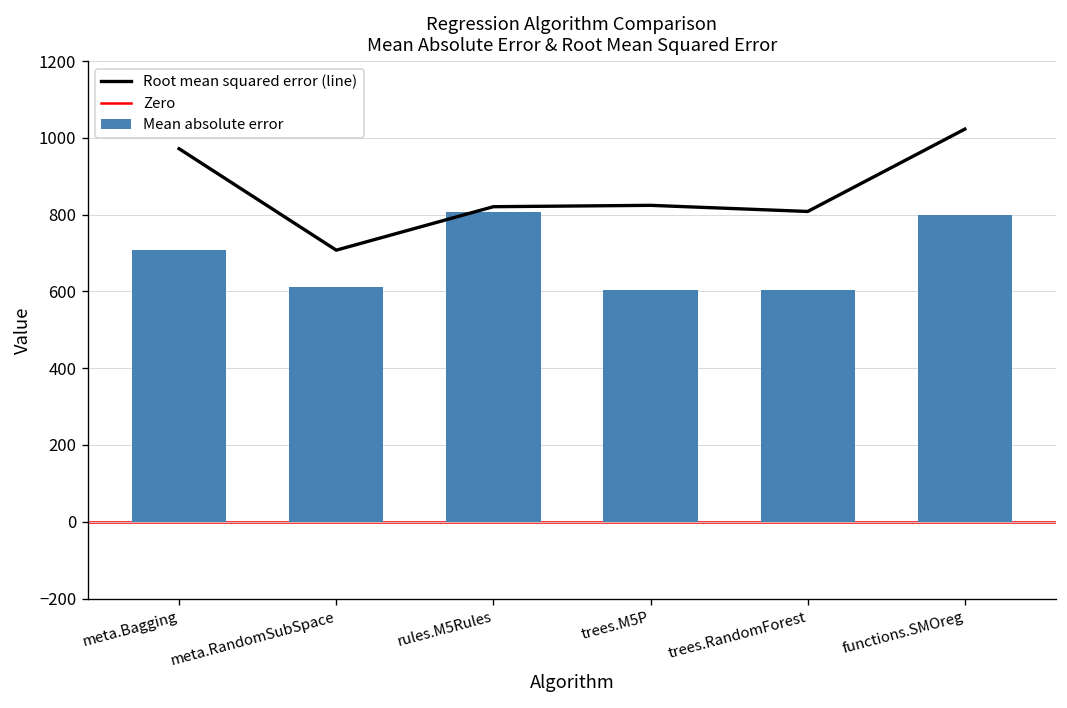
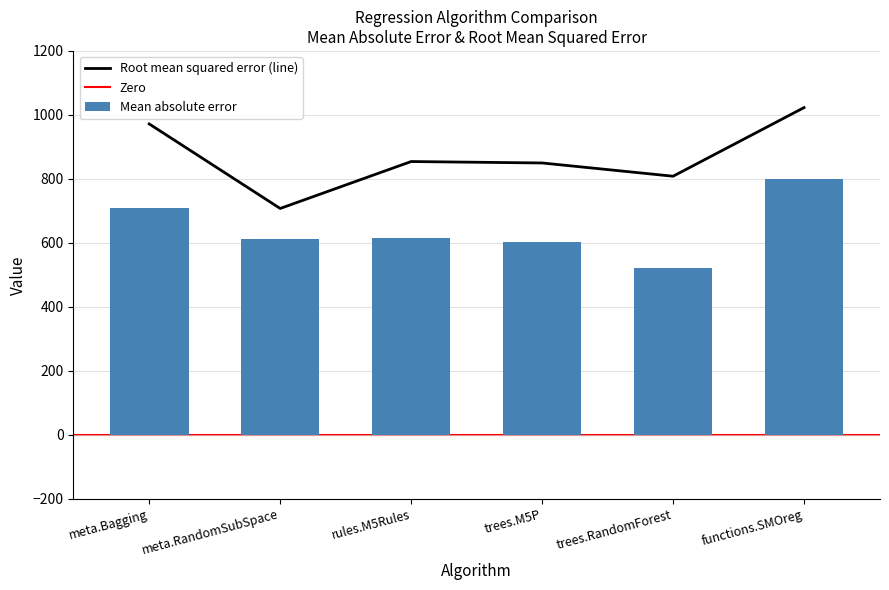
  {
    "Root mean squared error (line)": {
      "meta.Bagging": 970,
      "meta.RandomSubSpace": 710,
-     "rules.M5Rules": 820,
-     "trees.M5P": 820,
+     "rules.M5Rules": 850,
+     "trees.M5P": 850,
      "trees.RandomForest": 810,
      "functions.SMOreg": 1020
    },
    "Mean absolute error": {
      "meta.Bagging": 710,
      "meta.RandomSubSpace": 610,
-     "rules.M5Rules": 810,
+     "rules.M5Rules": 610,
      "trees.M5P": 600,
-     "trees.RandomForest": 600,
+     "trees.RandomForest": 520,
      "functions.SMOreg": 800
    }
  }
